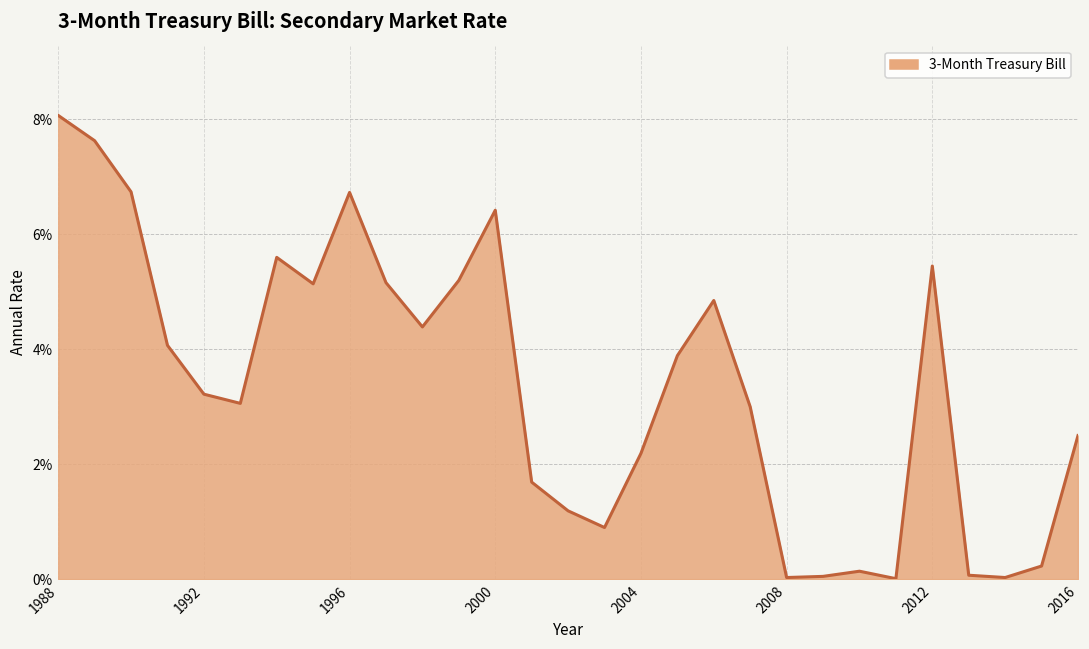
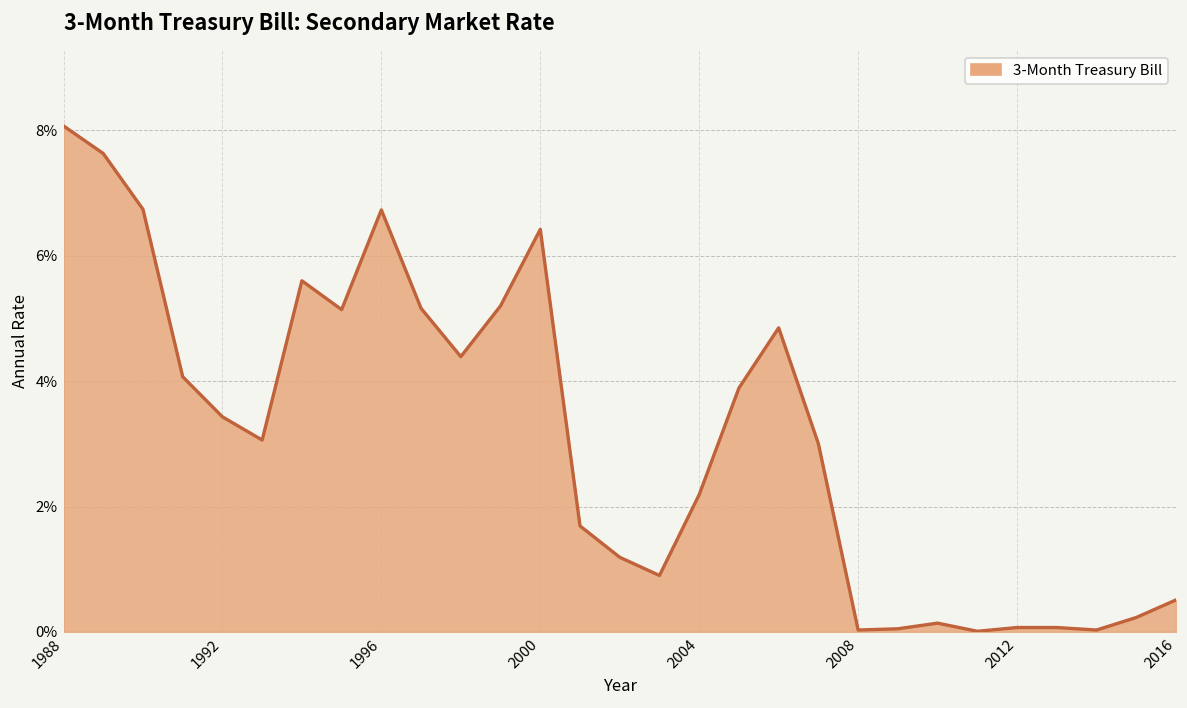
  {
    "1988": "8.1%",
-   "1992": "3.2%",
+   "1992": "3.4%",
    "1996": "6.7%",
    "2000": "6.4%",
    "2004": "2.2%",
    "2008": "0.0%",
-   "2012": "5.5%",
-   "2016": "2.5%"
+   "2012": "0.1%",
+   "2016": "0.5%"
  }
